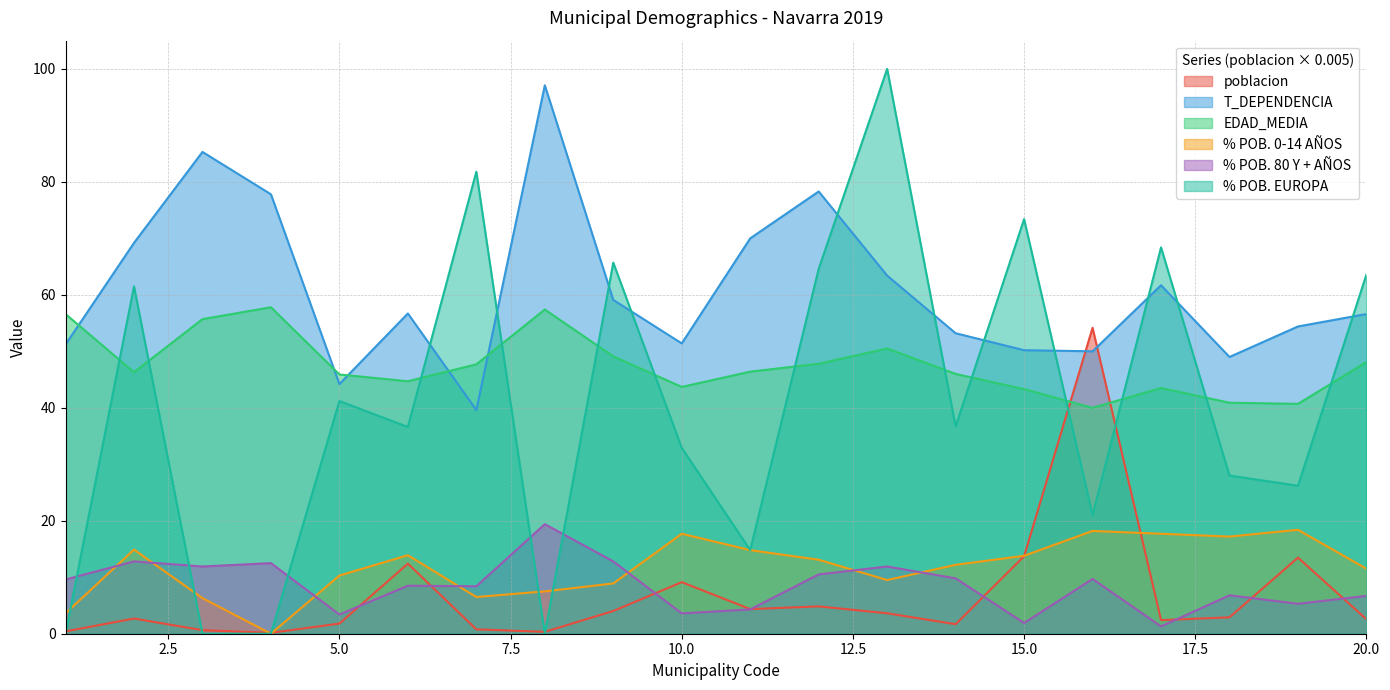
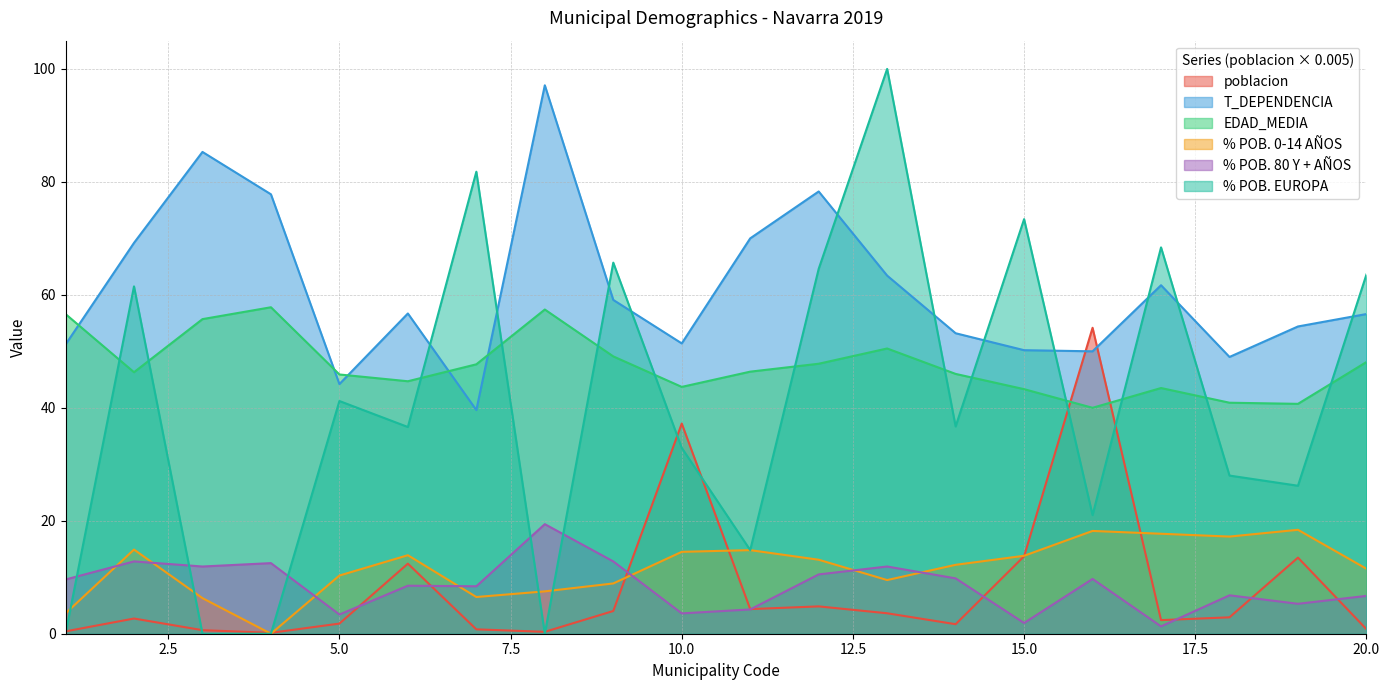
  {
    "poblacion": {
      "5.0": 2,
-     "10.0": 9,
-     "20.0": 3
+     "10.0": 37,
+     "20.0": 1
    },
    "% POB. 0-14 AÑOS": {
      "5.0": 10,
-     "10.0": 18,
+     "10.0": 15,
      "20.0": 12
    },
    "% POB. 80 Y + AÑOS": {
      "5.0": 3,
      "10.0": 4,
      "15.0": 2,
      "20.0": 7
    }
  }
